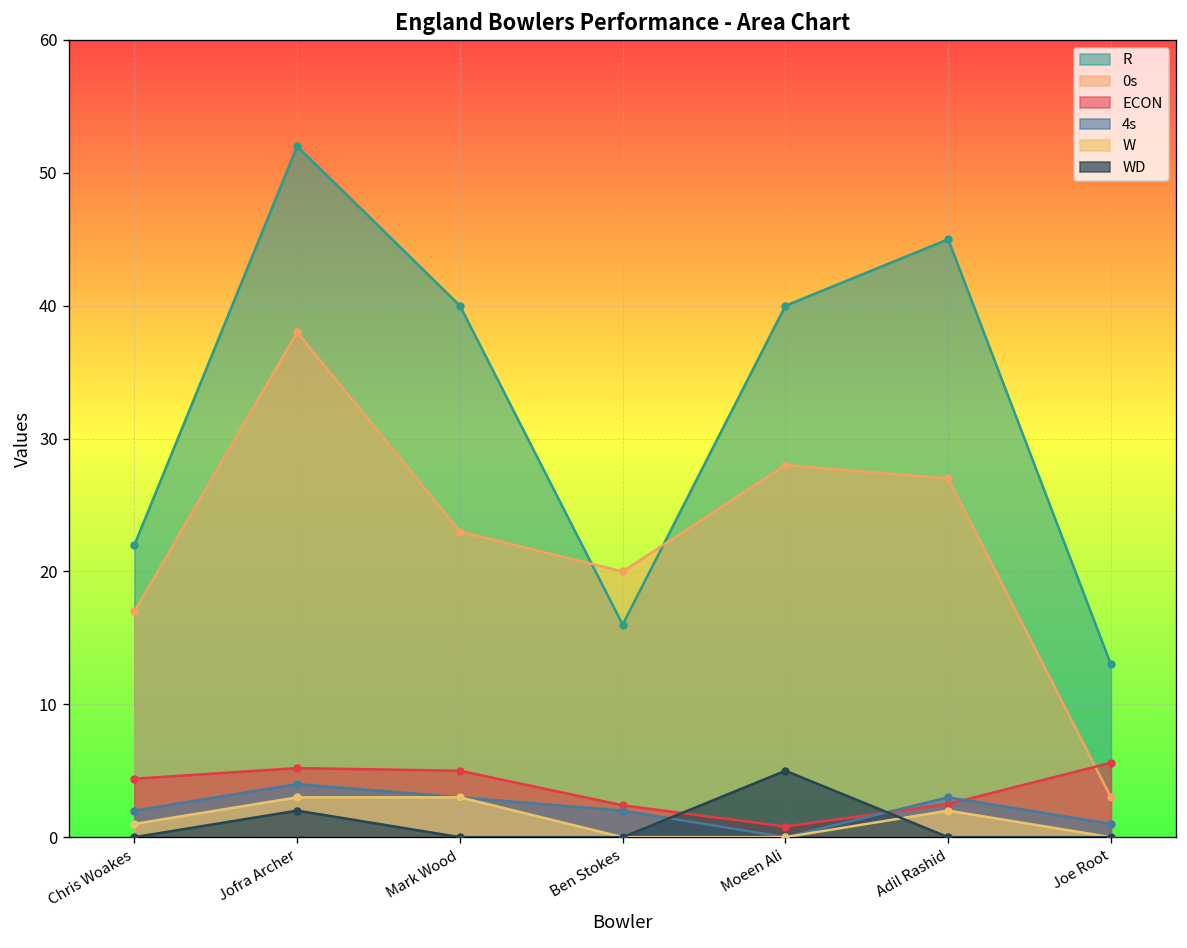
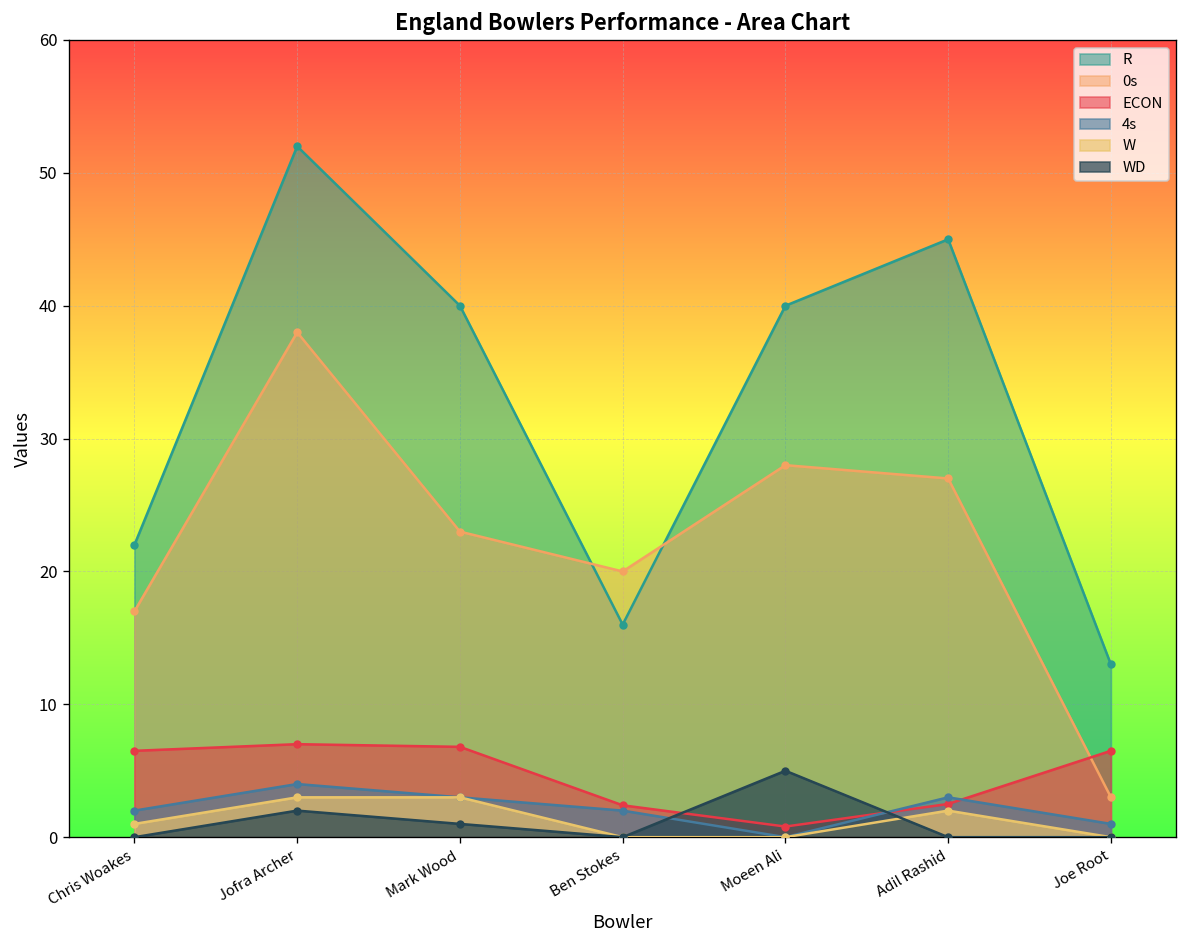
  {
    "ECON": {
-     "Chris Woakes": 4.4,
-     "Jofra Archer": 5.2,
-     "Mark Wood": 5.0,
+     "Chris Woakes": 6.5,
+     "Jofra Archer": 7.0,
+     "Mark Wood": 6.8,
      "Ben Stokes": 2.4,
      "Moeen Ali": 0.8,
      "Adil Rashid": 2.5,
-     "Joe Root": 5.6
+     "Joe Root": 6.5
    },
    "WD": {
      "Chris Woakes": 0,
      "Jofra Archer": 2,
-     "Mark Wood": 0,
+     "Mark Wood": 1,
      "Moeen Ali": 5,
      "Adil Rashid": 0
    }
  }
